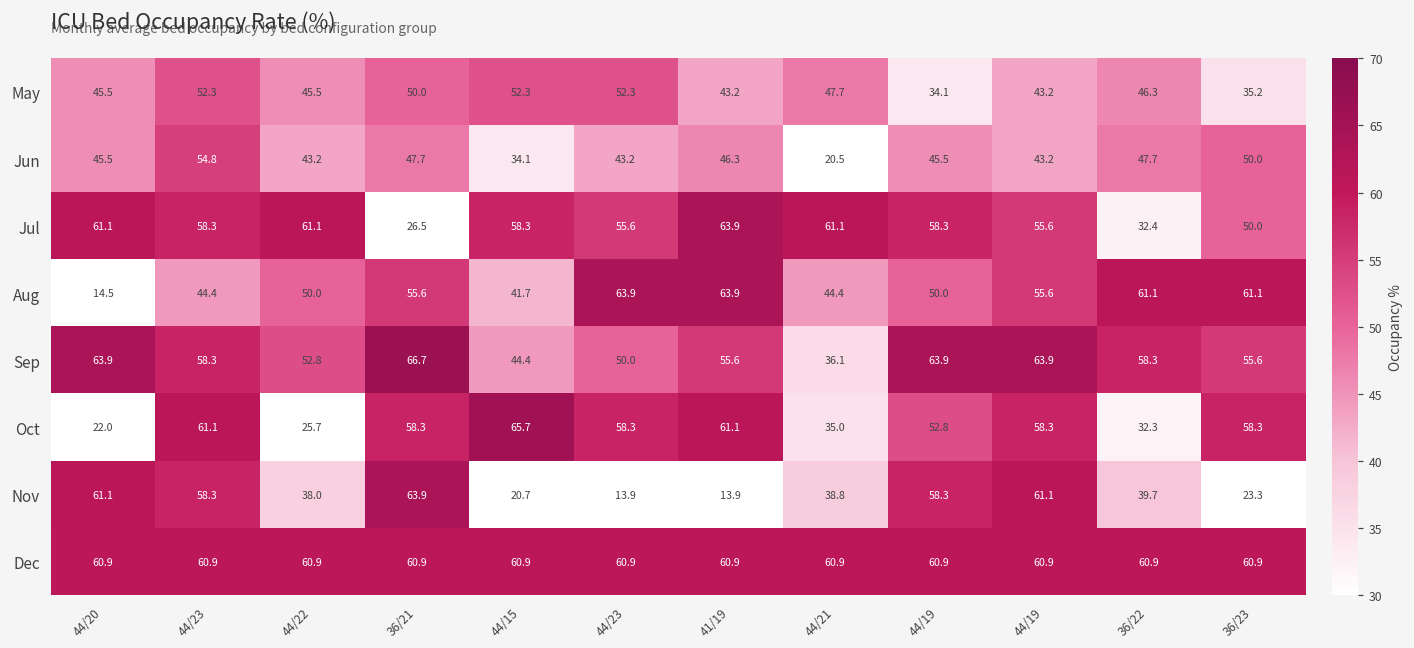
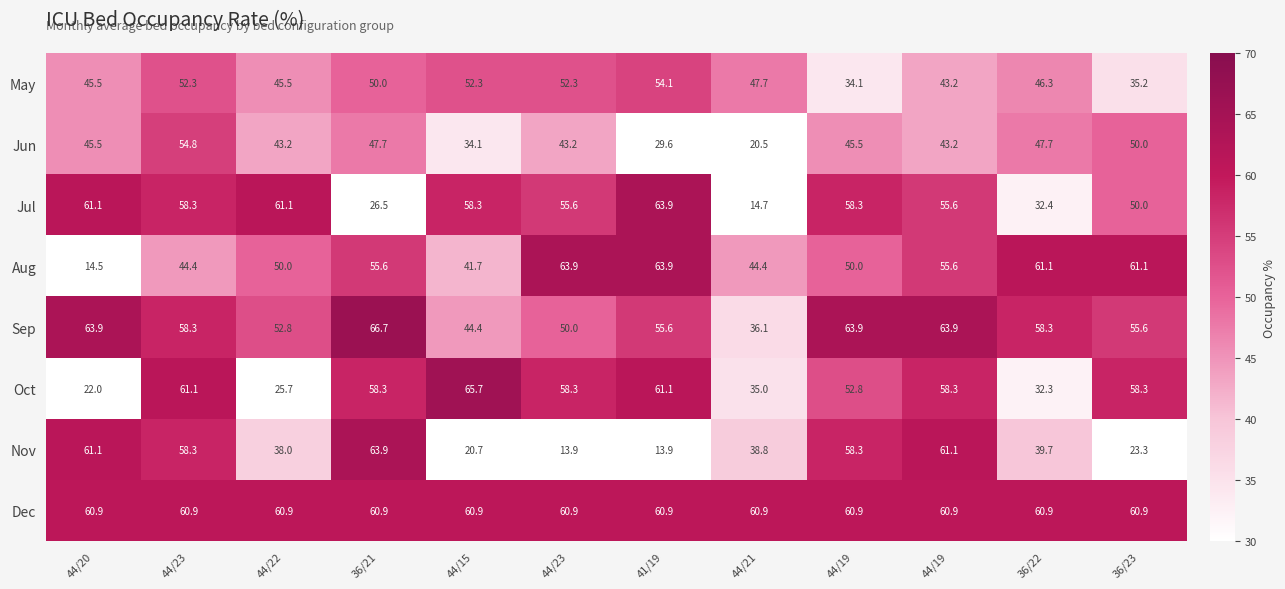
  {
    "May": {
      "44/20": 45.5,
      "44/22": 45.5,
      "36/21": 50.0,
      "44/15": 52.3,
-     "41/19": 43.2,
+     "41/19": 54.1,
      "44/21": 47.7,
      "36/22": 46.3,
      "36/23": 35.2
    },
    "Jun": {
      "44/20": 45.5,
      "44/22": 43.2,
      "36/21": 47.7,
      "44/15": 34.1,
-     "41/19": 46.3,
+     "41/19": 29.6,
      "44/21": 20.5,
      "36/22": 47.7,
      "36/23": 50.0
    },
    "Jul": {
      "44/20": 61.1,
      "44/22": 61.1,
      "36/21": 26.5,
      "44/15": 58.3,
      "41/19": 63.9,
-     "44/21": 61.1,
+     "44/21": 14.7,
      "36/22": 32.4,
      "36/23": 50.0
    },
    "Aug": {
      "44/20": 14.5,
      "44/22": 50.0,
      "36/21": 55.6,
      "44/15": 41.7,
      "41/19": 63.9,
      "44/21": 44.4,
      "36/22": 61.1,
      "36/23": 61.1
    },
    "Sep": {
      "44/20": 63.9,
      "44/22": 52.8,
      "36/21": 66.7,
      "44/15": 44.4,
      "41/19": 55.6,
      "44/21": 36.1,
      "36/22": 58.3,
      "36/23": 55.6
    },
    "Oct": {
      "44/20": 22.0,
      "44/22": 25.7,
      "36/21": 58.3,
      "44/15": 65.7,
      "41/19": 61.1,
      "44/21": 35.0,
      "36/22": 32.3,
      "36/23": 58.3
    },
    "Nov": {
      "44/20": 61.1,
      "44/22": 38.0,
      "36/21": 63.9,
      "44/15": 20.7,
      "41/19": 13.9,
      "44/21": 38.8,
      "36/22": 39.7,
      "36/23": 23.3
    },
    "Dec": {
      "44/20": 60.9,
      "44/22": 60.9,
      "36/21": 60.9,
      "44/15": 60.9,
      "41/19": 60.9,
      "44/21": 60.9,
      "36/22": 60.9,
      "36/23": 60.9
    }
  }
